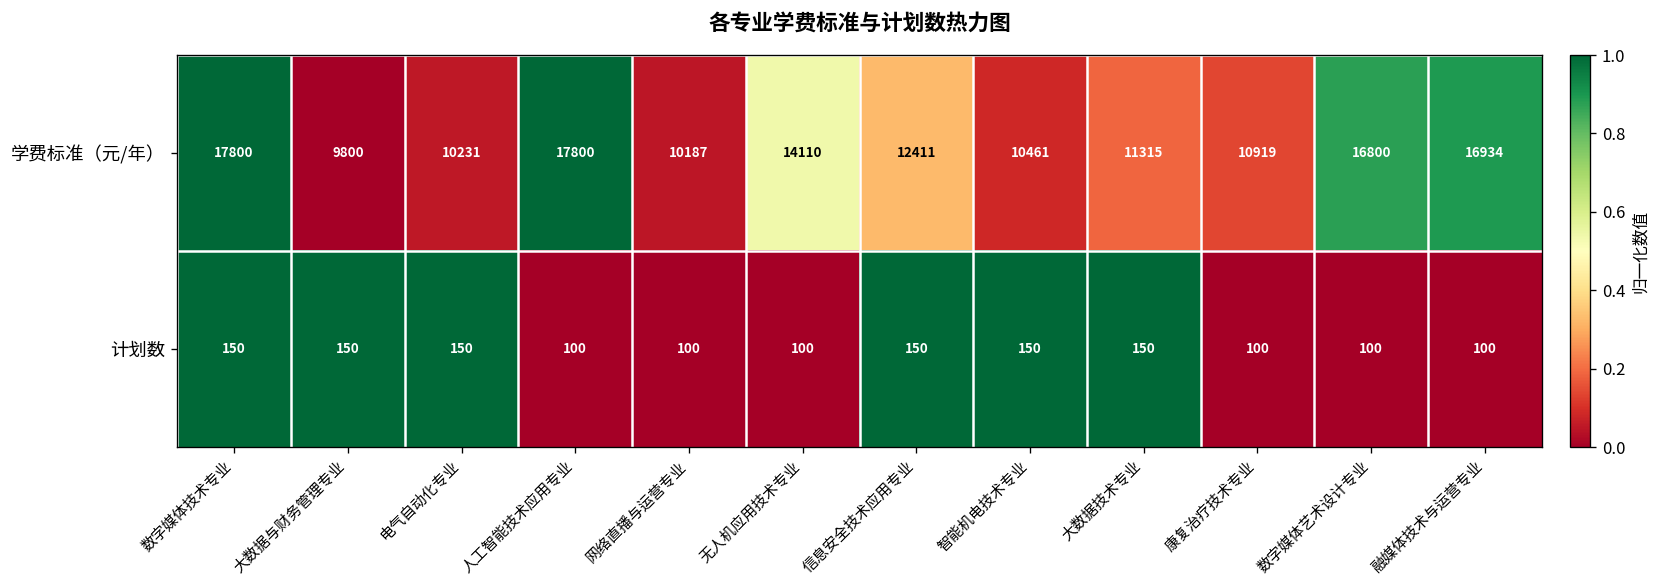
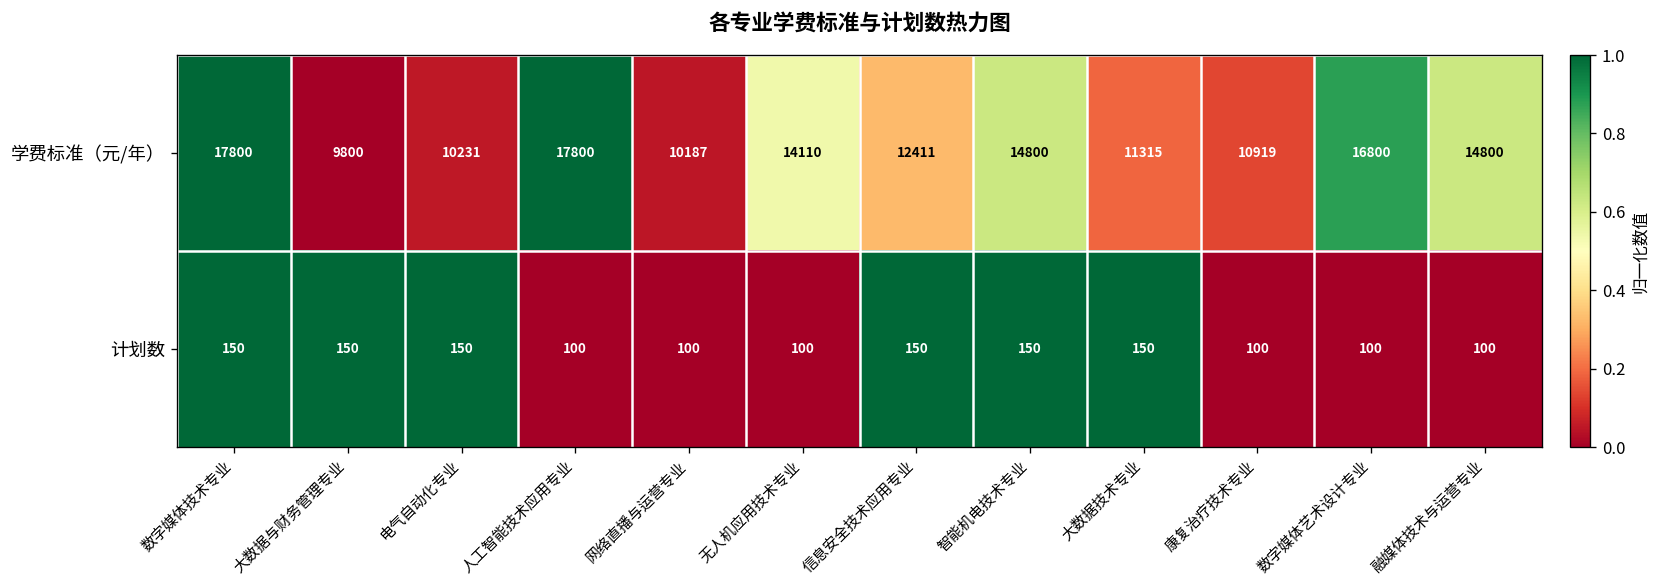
  {
    "学费标准（元/年）": {
      "数字媒体技术专业": 17800,
      "大数据与财务管理专业": 9800,
      "电气自动化专业": 10231,
      "人工智能技术应用专业": 17800,
      "网络直播与运营专业": 10187,
      "无人机应用技术专业": 14110,
      "信息安全技术应用专业": 12411,
-     "智能机电技术专业": 10461,
+     "智能机电技术专业": 14800,
      "大数据技术专业": 11315,
      "康复治疗技术专业": 10919,
      "数字媒体艺术设计专业": 16800,
-     "融媒体技术与运营专业": 16934
+     "融媒体技术与运营专业": 14800
    },
    "计划数": {
      "数字媒体技术专业": 150,
      "大数据与财务管理专业": 150,
      "电气自动化专业": 150,
      "人工智能技术应用专业": 100,
      "网络直播与运营专业": 100,
      "无人机应用技术专业": 100,
      "信息安全技术应用专业": 150,
      "智能机电技术专业": 150,
      "大数据技术专业": 150,
      "康复治疗技术专业": 100,
      "数字媒体艺术设计专业": 100,
      "融媒体技术与运营专业": 100
    }
  }
